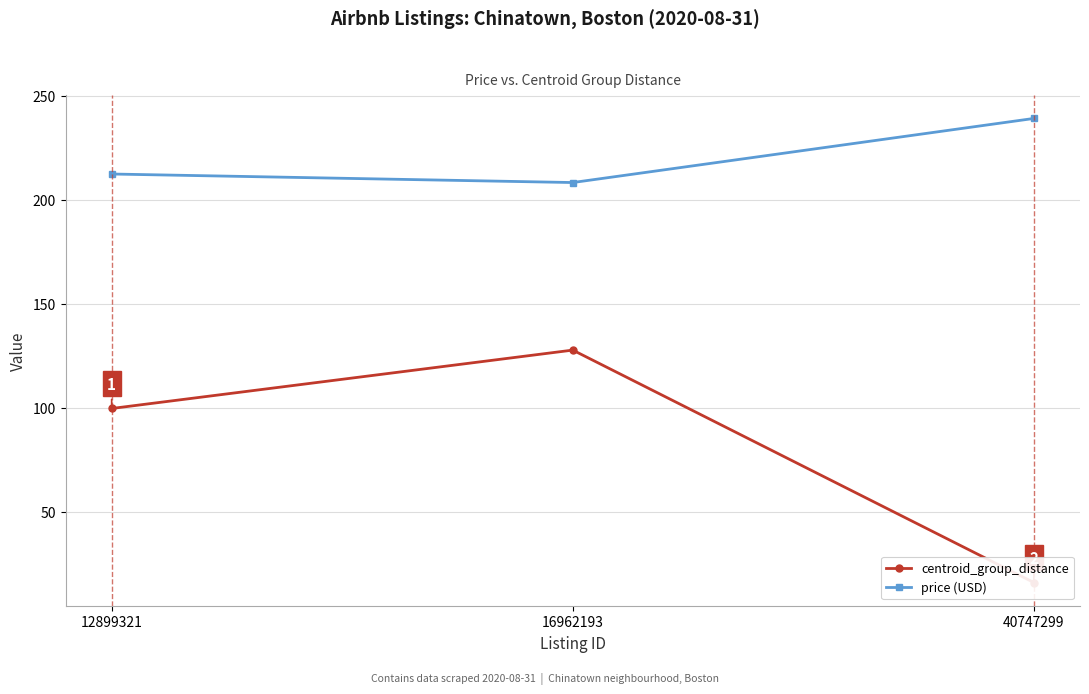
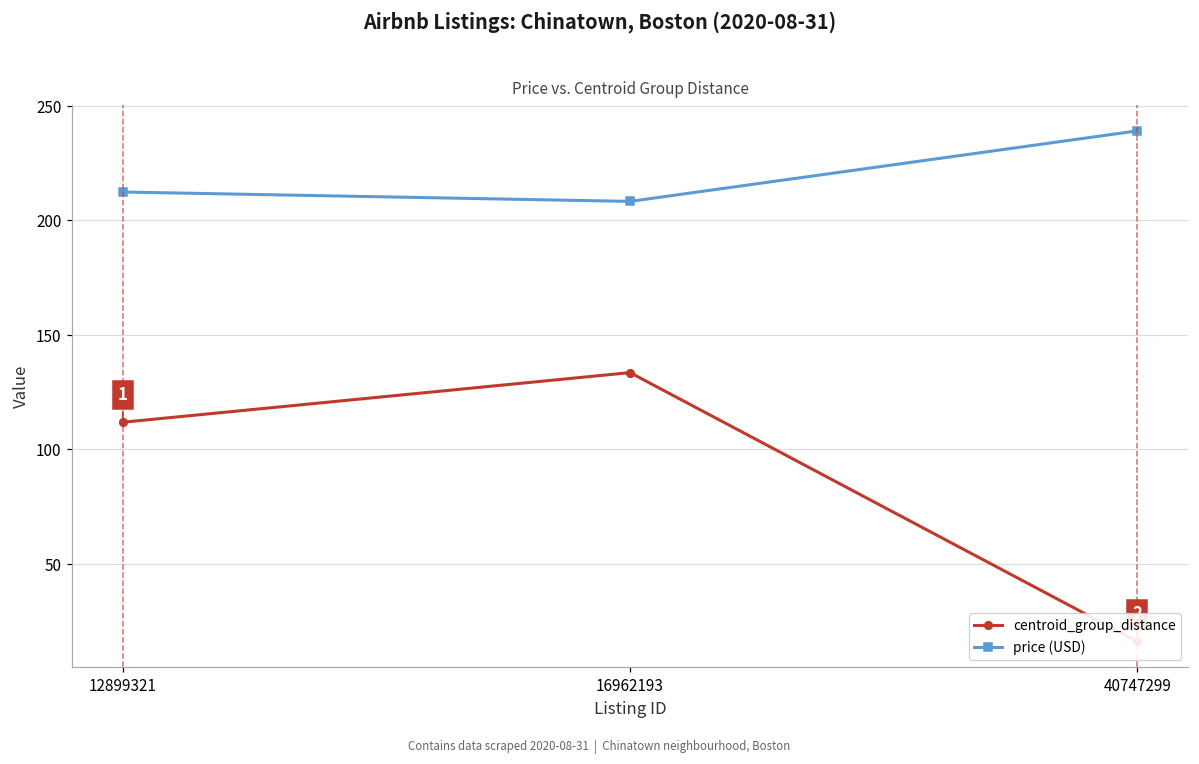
  {
    "centroid_group_distance": {
-     "12899321": 100,
-     "16962193": 128
+     "12899321": 112,
+     "16962193": 133
    },
    "price (USD)": {
      "12899321": 212,
      "16962193": 208,
      "40747299": 239
    }
  }
